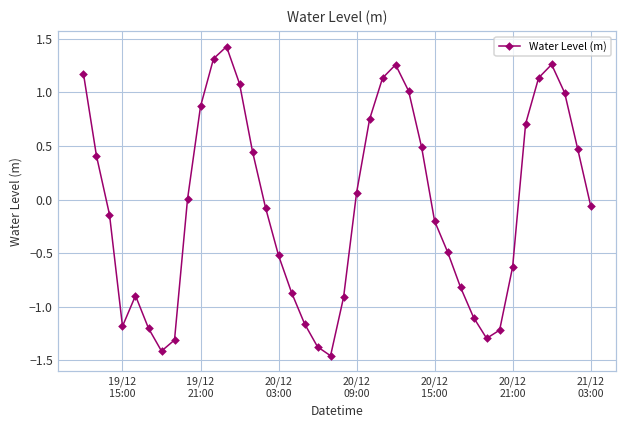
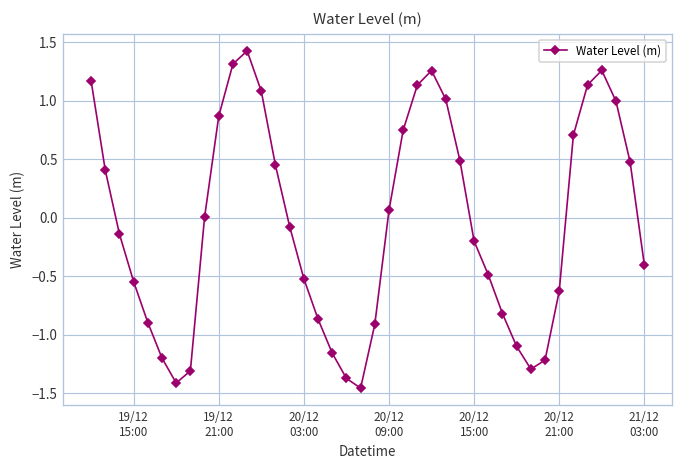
  {
-   "19/12 15:00": -1.2,
+   "19/12 15:00": -0.5,
    "19/12 21:00": 0.9,
    "20/12 03:00": -0.5,
    "20/12 09:00": 0.1,
    "20/12 15:00": -0.2,
    "20/12 21:00": -0.6,
-   "21/12 03:00": -0.1
+   "21/12 03:00": -0.4
  }
